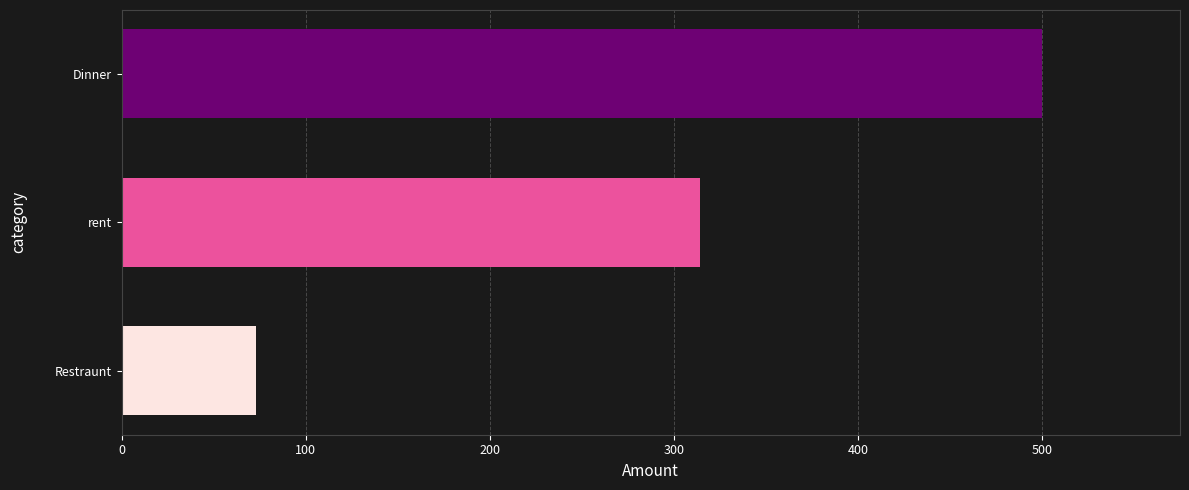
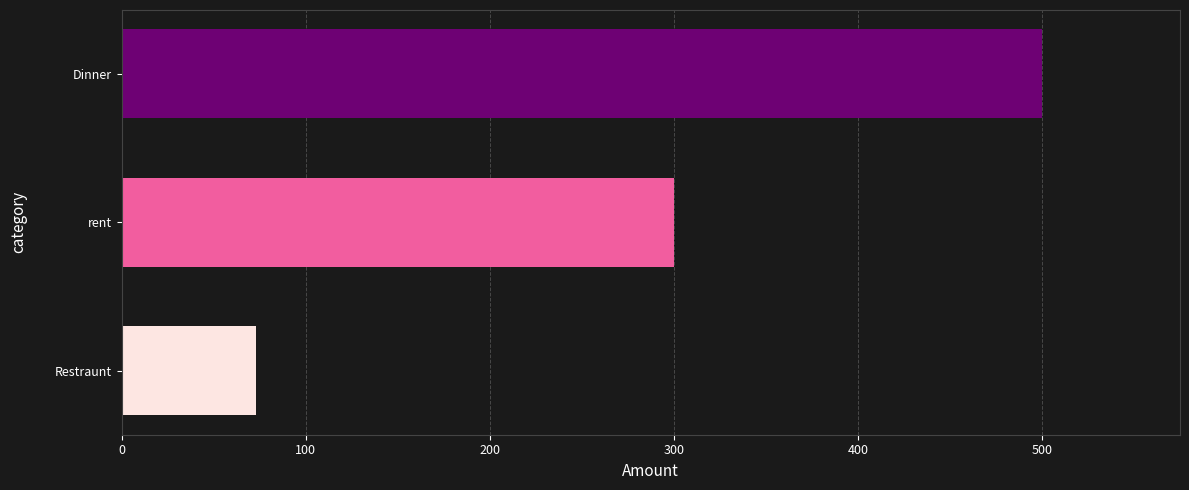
  {
    "Dinner": 500,
-   "rent": 314,
+   "rent": 300,
    "Restraunt": 73
  }
